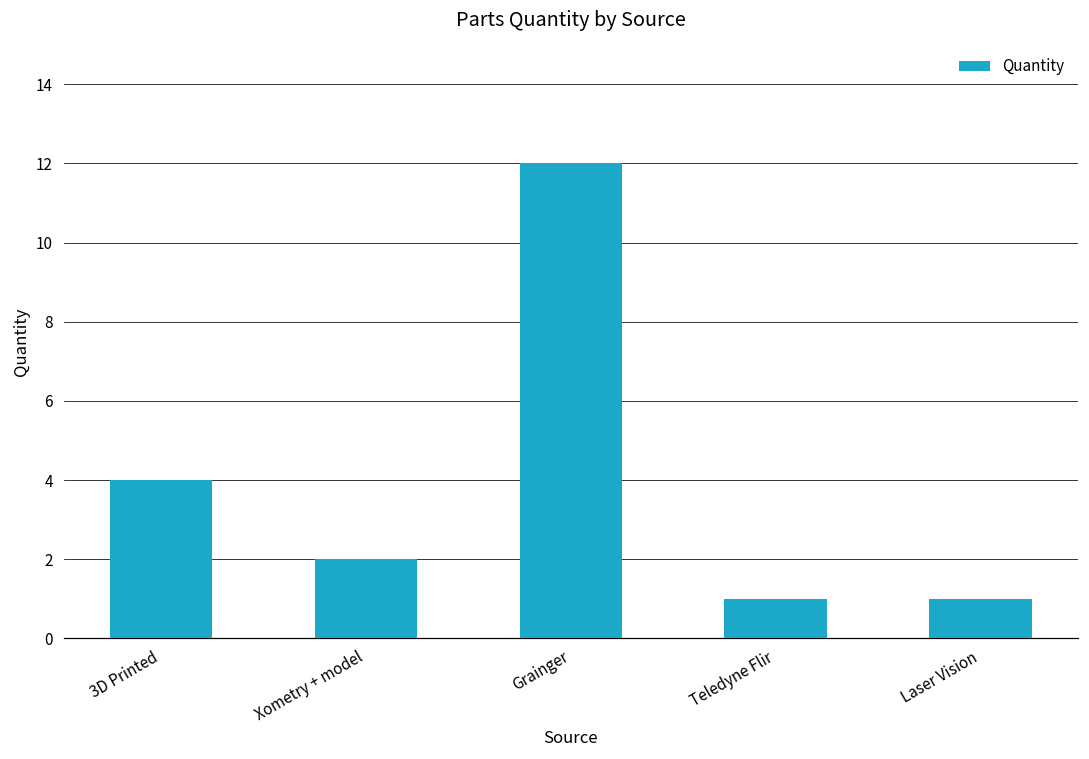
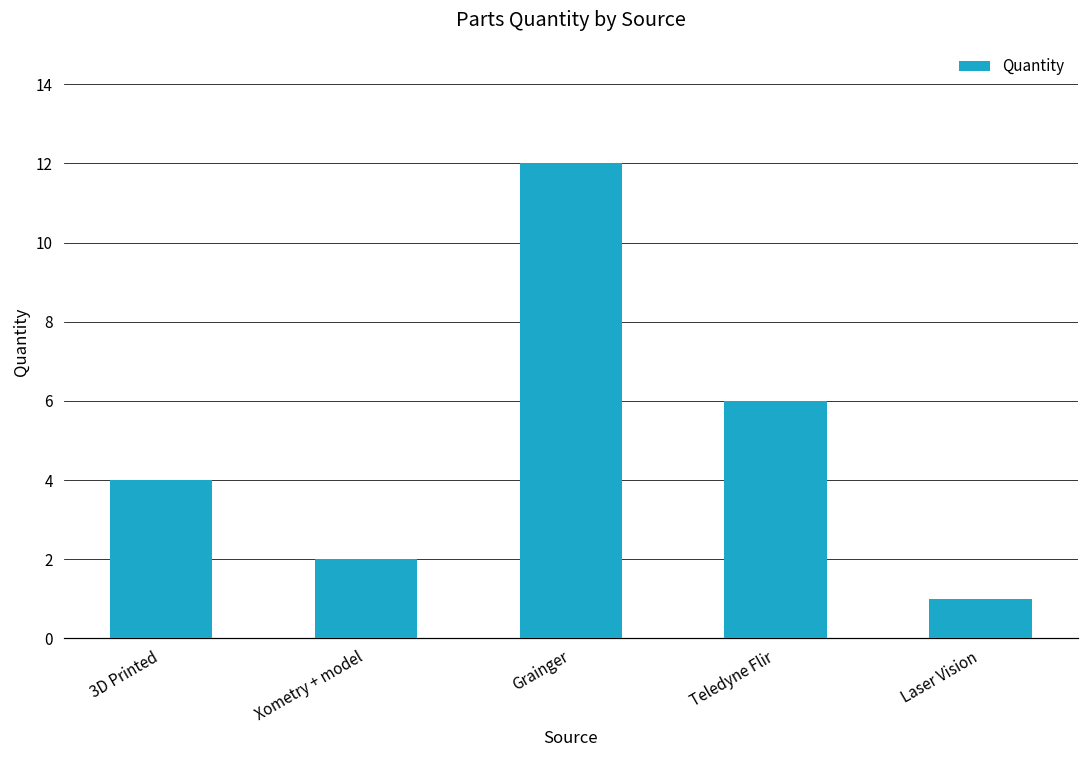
  {
    "3D Printed": 4,
    "Xometry + model": 2,
    "Grainger": 12,
-   "Teledyne Flir": 1,
+   "Teledyne Flir": 6,
    "Laser Vision": 1
  }
